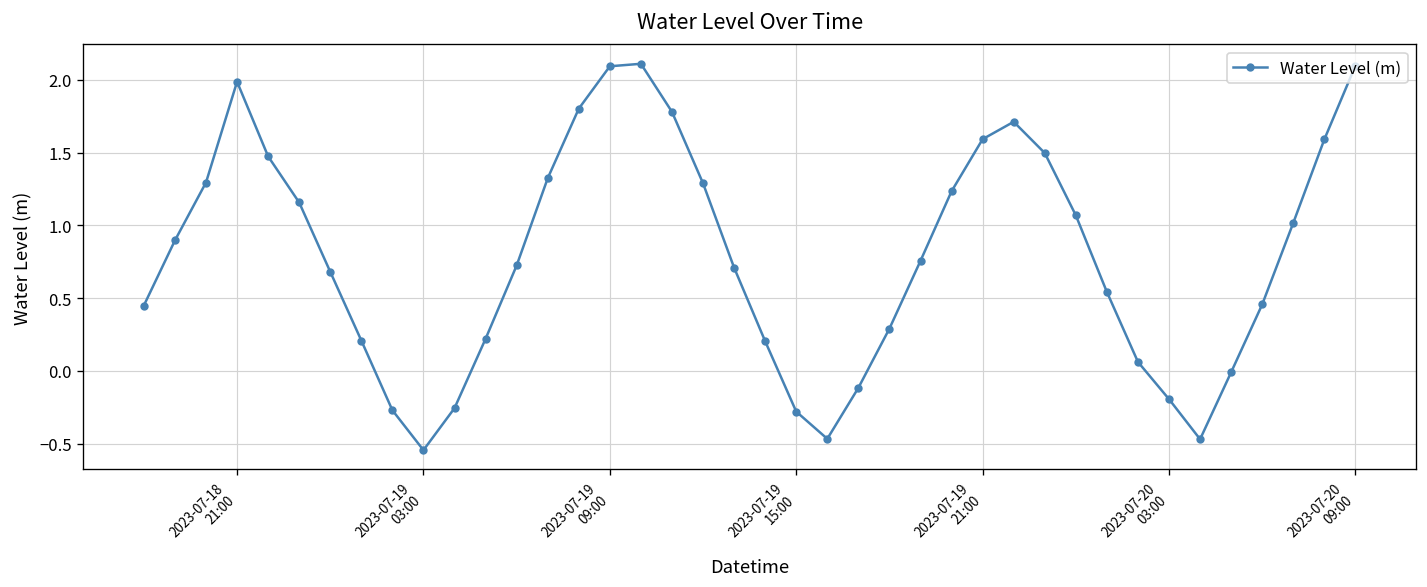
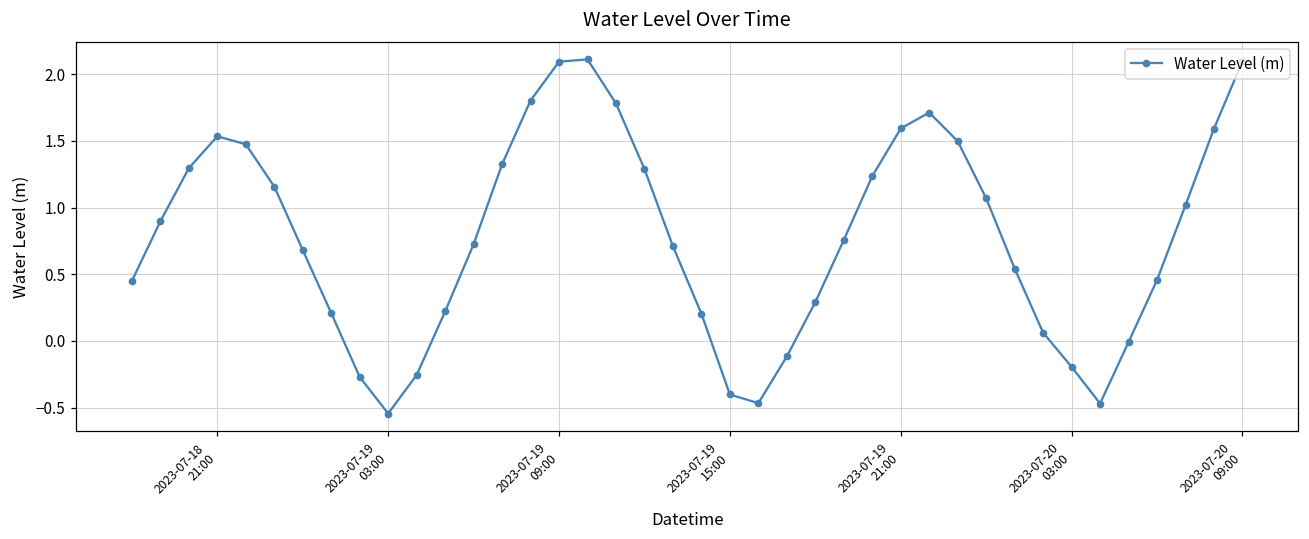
  {
-   "2023-07-18 21:00": 1.99,
+   "2023-07-18 21:00": 1.53,
    "2023-07-19 03:00": -0.54,
    "2023-07-19 09:00": 2.09,
-   "2023-07-19 15:00": -0.28,
+   "2023-07-19 15:00": -0.40,
    "2023-07-19 21:00": 1.59,
    "2023-07-20 03:00": -0.19
  }
